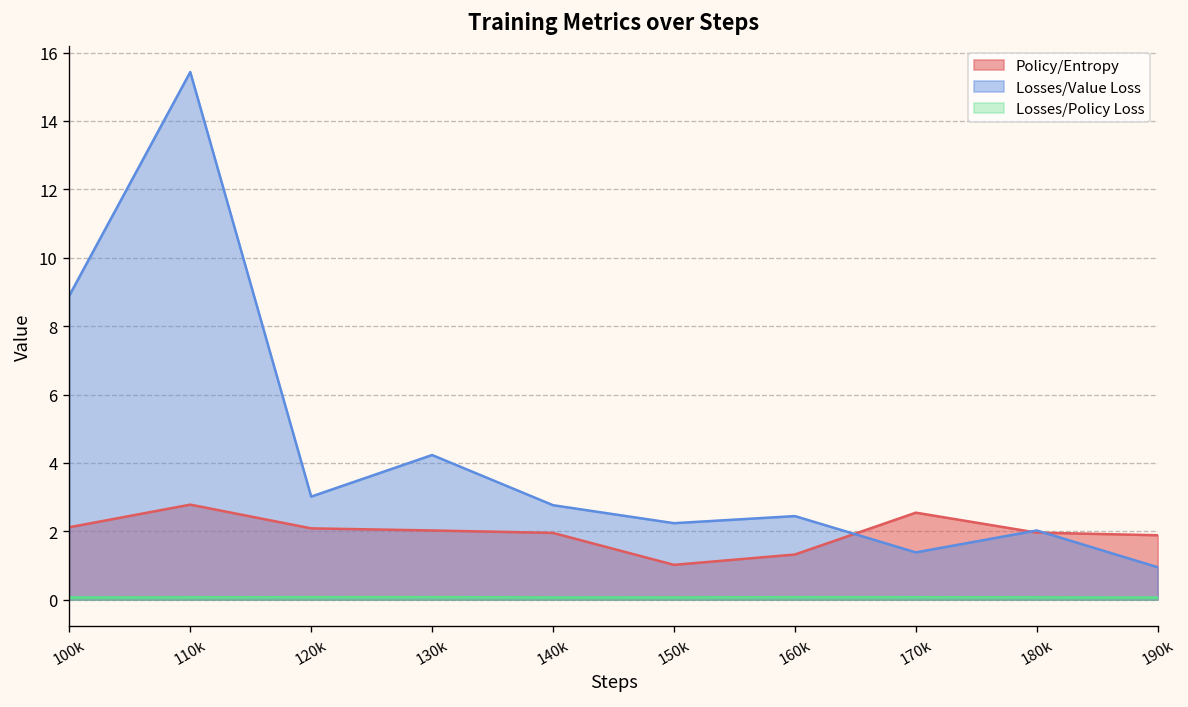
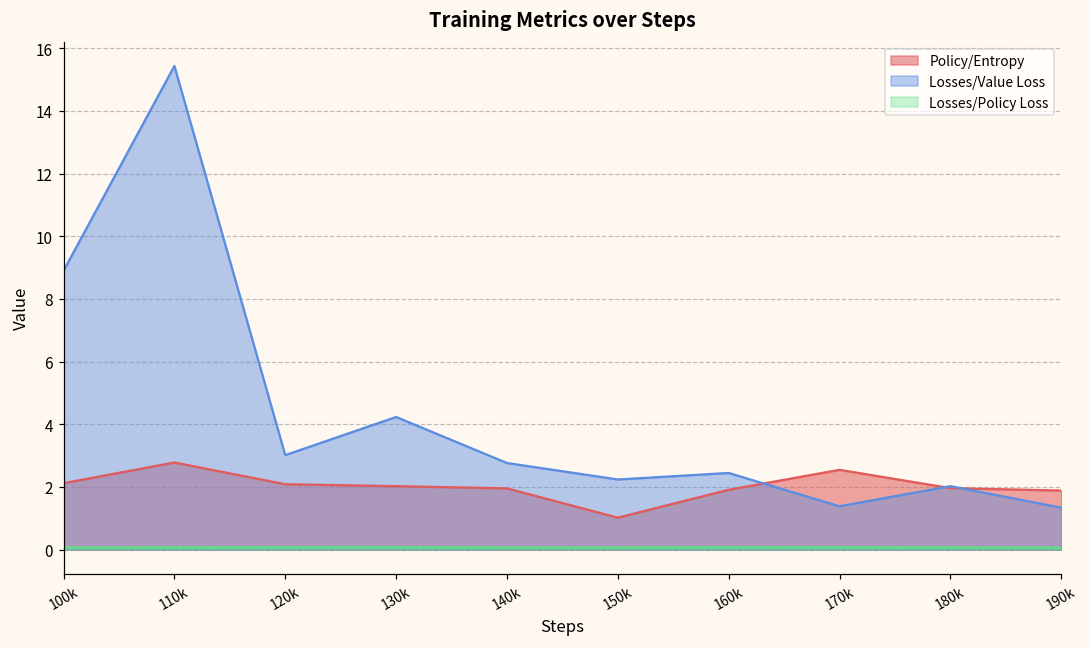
  {
    "Policy/Entropy": {
      "100k": 2.1,
      "110k": 2.8,
      "120k": 2.1,
      "130k": 2.0,
      "140k": 2.0,
      "150k": 1.0,
-     "160k": 1.3,
+     "160k": 1.9,
      "170k": 2.5,
      "190k": 1.9
    },
    "Losses/Value Loss": {
      "100k": 8.9,
      "110k": 15.4,
      "120k": 3.0,
      "130k": 4.2,
      "140k": 2.8,
      "150k": 2.2,
      "160k": 2.4,
      "170k": 1.4,
-     "190k": 0.9
+     "190k": 1.3
    },
    "Losses/Policy Loss": {
      "100k": 0.1,
      "110k": 0.1,
      "120k": 0.1,
      "130k": 0.1,
      "140k": 0.1,
      "150k": 0.1,
      "160k": 0.1,
      "170k": 0.1,
      "180k": 0.1,
      "190k": 0.1
    }
  }
